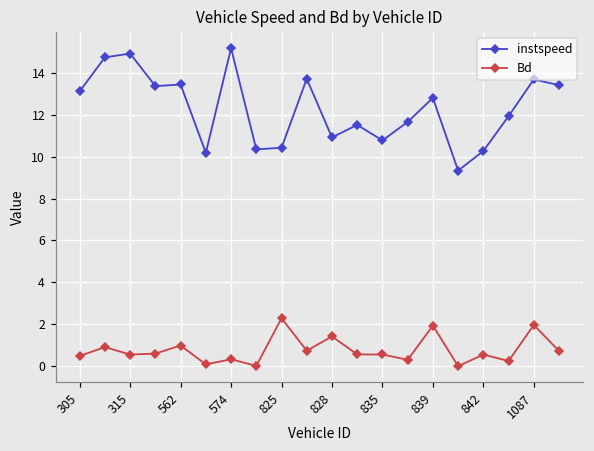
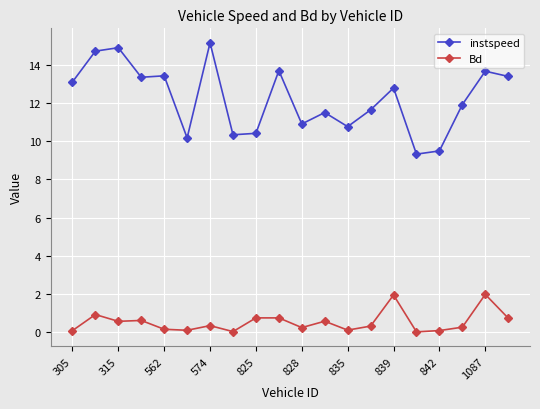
  {
    "instspeed": {
      "305": 13.1,
      "315": 14.9,
      "562": 13.4,
      "574": 15.2,
      "825": 10.4,
      "828": 10.9,
      "835": 10.8,
      "839": 12.8,
-     "842": 10.3,
+     "842": 9.5,
      "1087": 13.7
    },
    "Bd": {
-     "305": 0.5,
+     "305": 0.1,
      "315": 0.6,
-     "562": 1.0,
+     "562": 0.1,
      "574": 0.3,
-     "825": 2.3,
-     "828": 1.4,
-     "835": 0.6,
+     "825": 0.7,
+     "828": 0.2,
+     "835": 0.1,
      "839": 1.9,
-     "842": 0.6,
+     "842": 0.1,
      "1087": 2.0
    }
  }
